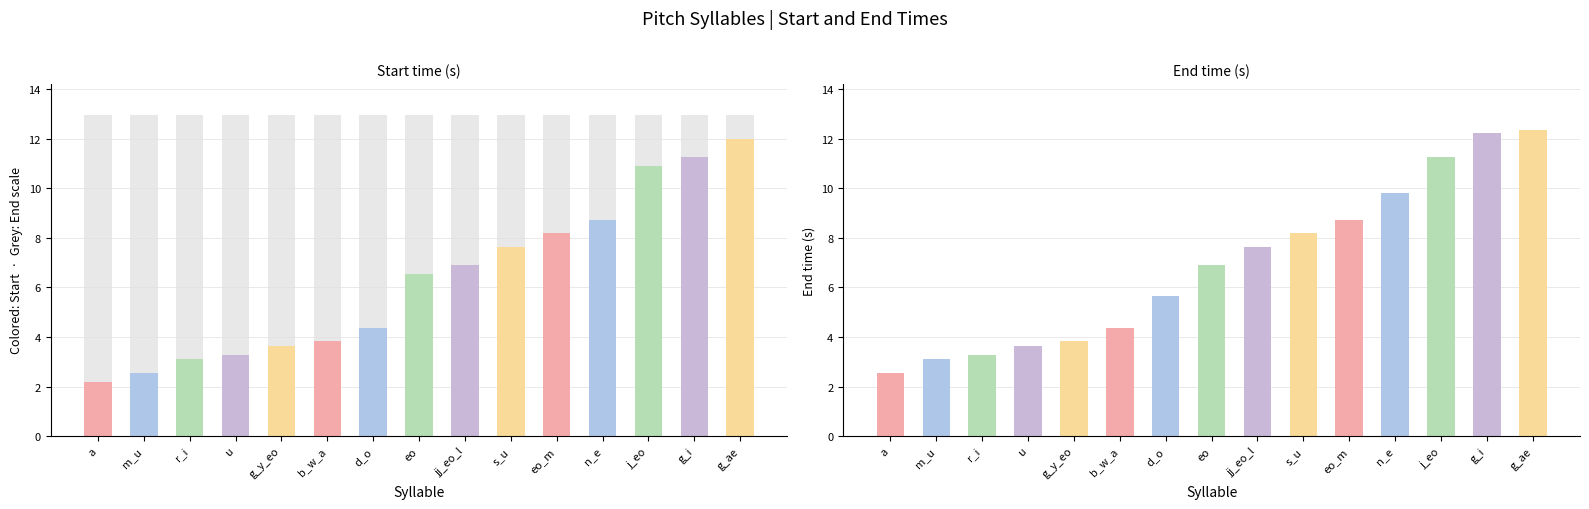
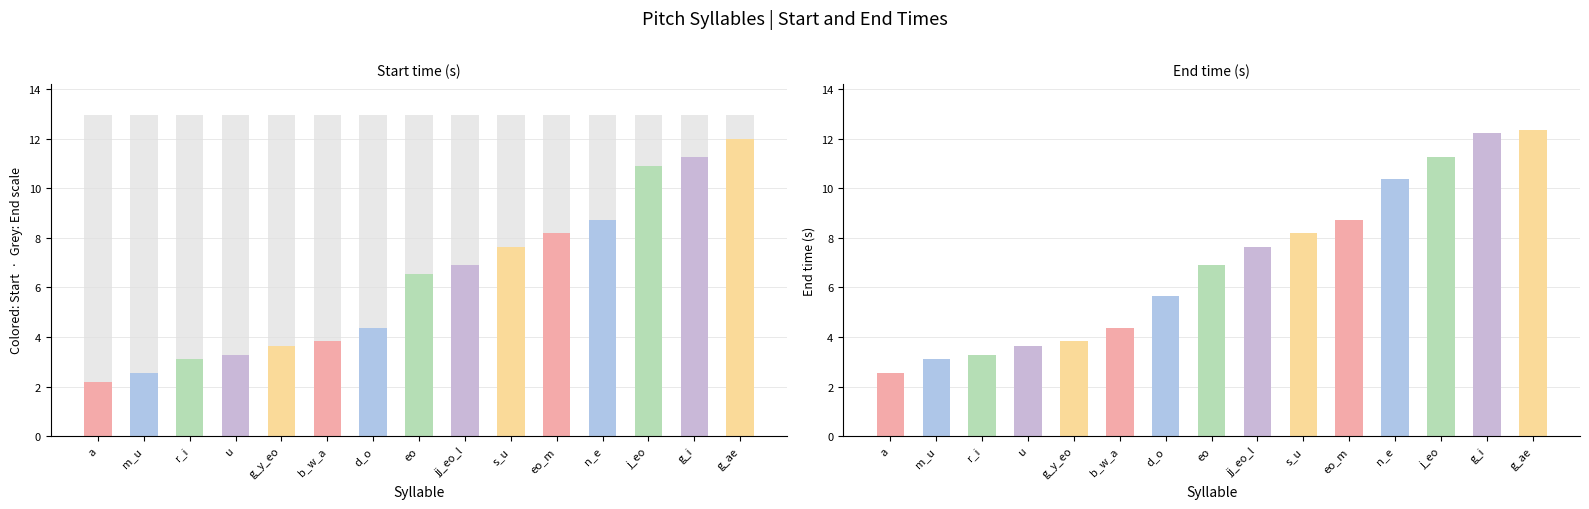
  {
    "End time (s)": {
      "a": 2.5,
      "m_u": 3.1,
      "r_i": 3.3,
      "u": 3.6,
      "g_y_eo": 3.8,
      "b_w_a": 4.4,
      "d_o": 5.6,
      "eo": 6.9,
      "jj_eo_l": 7.6,
      "s_u": 8.2,
      "eo_m": 8.7,
-     "n_e": 9.8,
+     "n_e": 10.4,
      "j_eo": 11.3,
      "g_i": 12.2,
      "g_ae": 12.4
    }
  }
